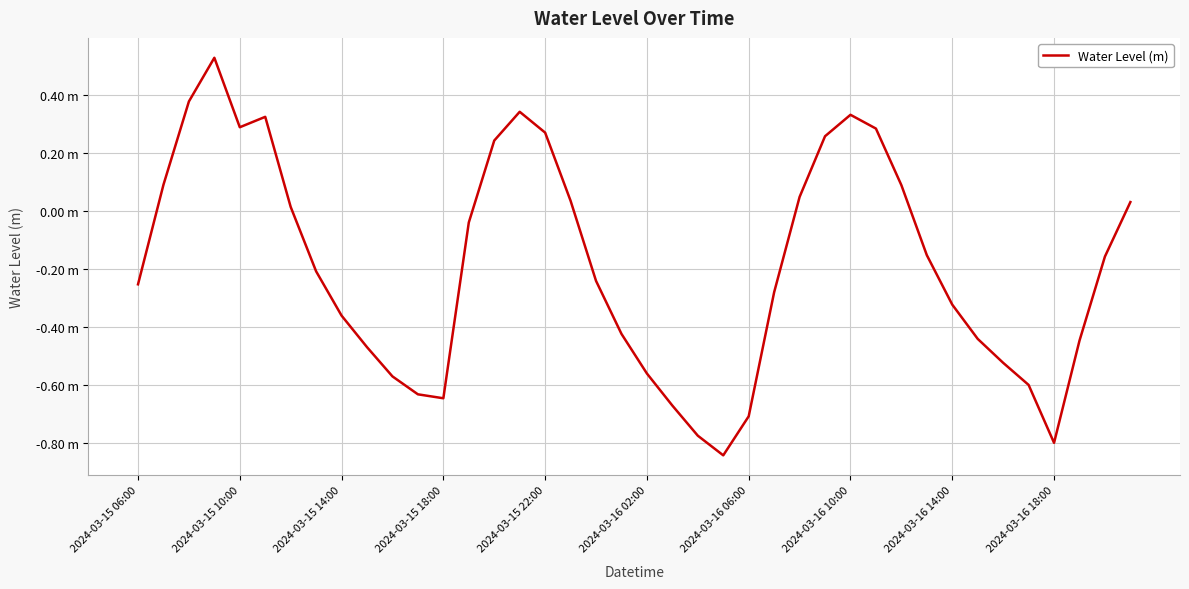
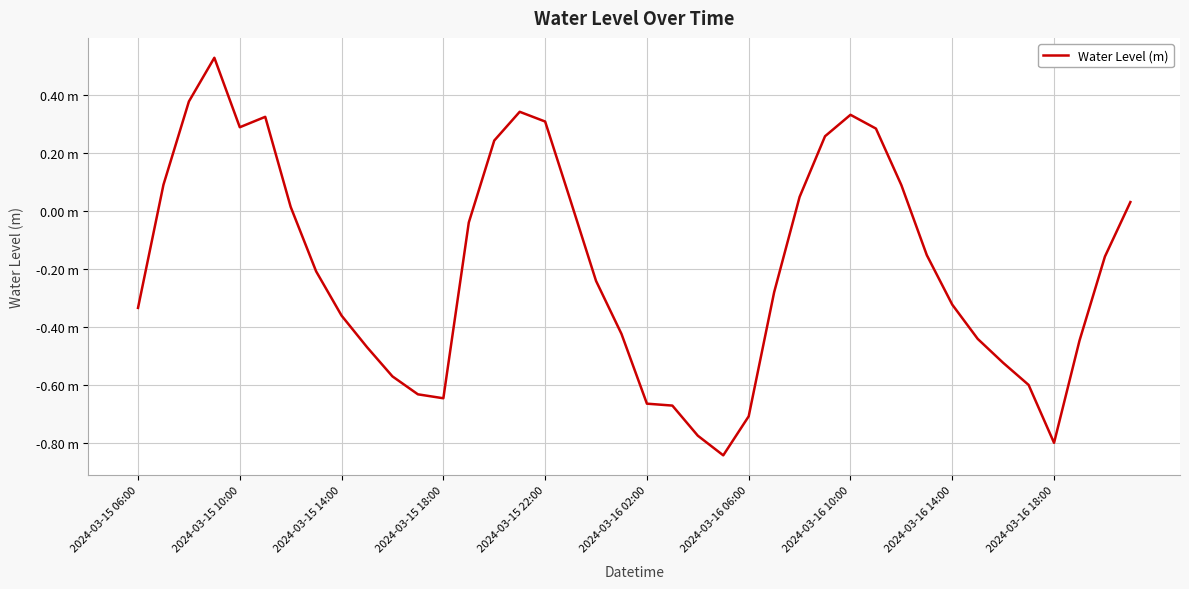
  {
-   "2024-03-15 06:00": "-0.25 m",
+   "2024-03-15 06:00": "-0.33 m",
    "2024-03-15 10:00": "0.29 m",
    "2024-03-15 14:00": "-0.36 m",
    "2024-03-15 18:00": "-0.65 m",
-   "2024-03-15 22:00": "0.27 m",
-   "2024-03-16 02:00": "-0.56 m",
+   "2024-03-15 22:00": "0.31 m",
+   "2024-03-16 02:00": "-0.66 m",
    "2024-03-16 06:00": "-0.71 m",
    "2024-03-16 10:00": "0.33 m",
    "2024-03-16 14:00": "-0.32 m",
    "2024-03-16 18:00": "-0.80 m"
  }
